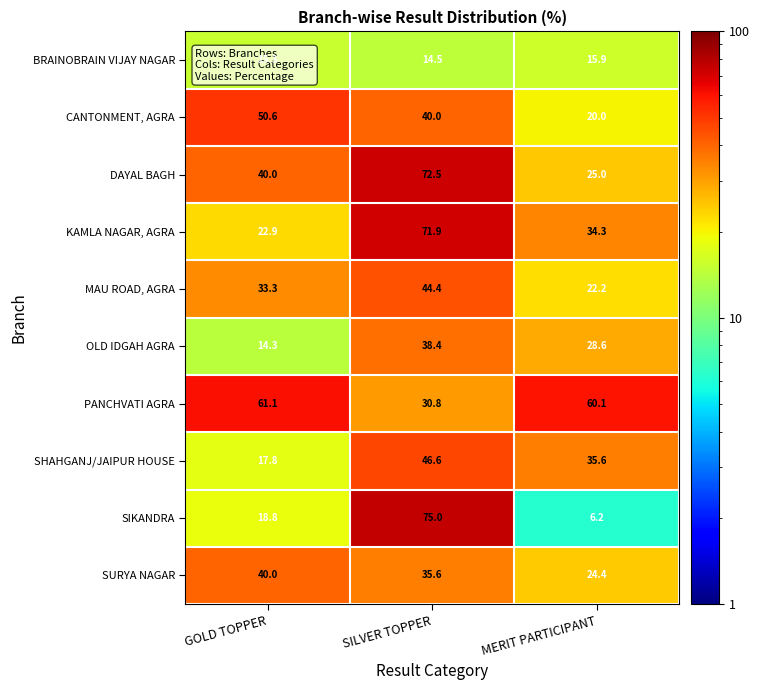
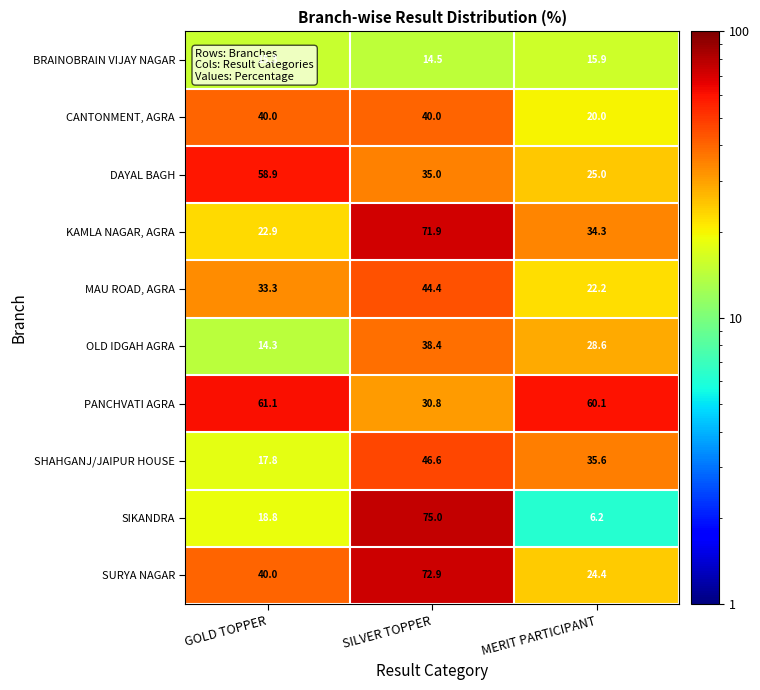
  {
    "BRAINOBRAIN VIJAY NAGAR": {
      "SILVER TOPPER": 14.5,
      "MERIT PARTICIPANT": 15.9
    },
    "CANTONMENT, AGRA": {
-     "GOLD TOPPER": 50.6,
+     "GOLD TOPPER": 40.0,
      "SILVER TOPPER": 40.0,
      "MERIT PARTICIPANT": 20.0
    },
    "DAYAL BAGH": {
-     "GOLD TOPPER": 40.0,
-     "SILVER TOPPER": 72.5,
+     "GOLD TOPPER": 58.9,
+     "SILVER TOPPER": 35.0,
      "MERIT PARTICIPANT": 25.0
    },
    "KAMLA NAGAR, AGRA": {
      "GOLD TOPPER": 22.9,
      "SILVER TOPPER": 71.9,
      "MERIT PARTICIPANT": 34.3
    },
    "MAU ROAD, AGRA": {
      "GOLD TOPPER": 33.3,
      "SILVER TOPPER": 44.4,
      "MERIT PARTICIPANT": 22.2
    },
    "OLD IDGAH AGRA": {
      "GOLD TOPPER": 14.3,
      "SILVER TOPPER": 38.4,
      "MERIT PARTICIPANT": 28.6
    },
    "PANCHVATI AGRA": {
      "GOLD TOPPER": 61.1,
      "SILVER TOPPER": 30.8,
      "MERIT PARTICIPANT": 60.1
    },
    "SHAHGANJ/JAIPUR HOUSE": {
      "GOLD TOPPER": 17.8,
      "SILVER TOPPER": 46.6,
      "MERIT PARTICIPANT": 35.6
    },
    "SIKANDRA": {
      "GOLD TOPPER": 18.8,
      "SILVER TOPPER": 75.0,
      "MERIT PARTICIPANT": 6.2
    },
    "SURYA NAGAR": {
      "GOLD TOPPER": 40.0,
-     "SILVER TOPPER": 35.6,
+     "SILVER TOPPER": 72.9,
      "MERIT PARTICIPANT": 24.4
    }
  }
